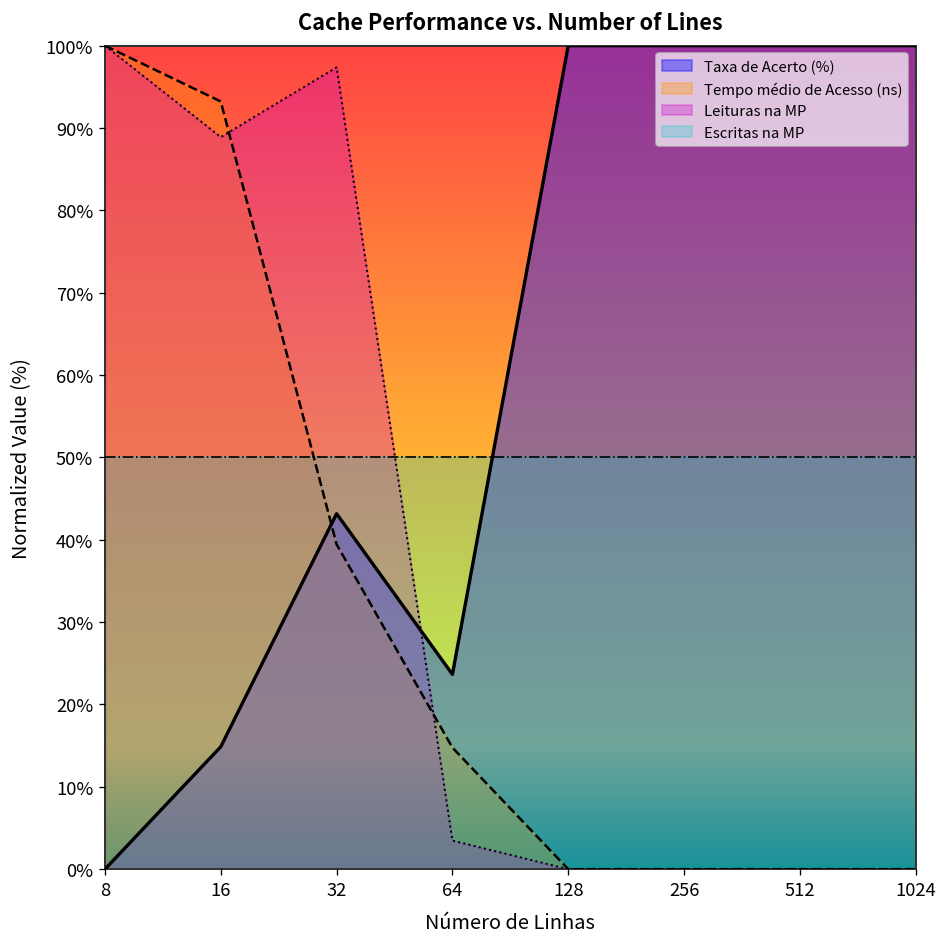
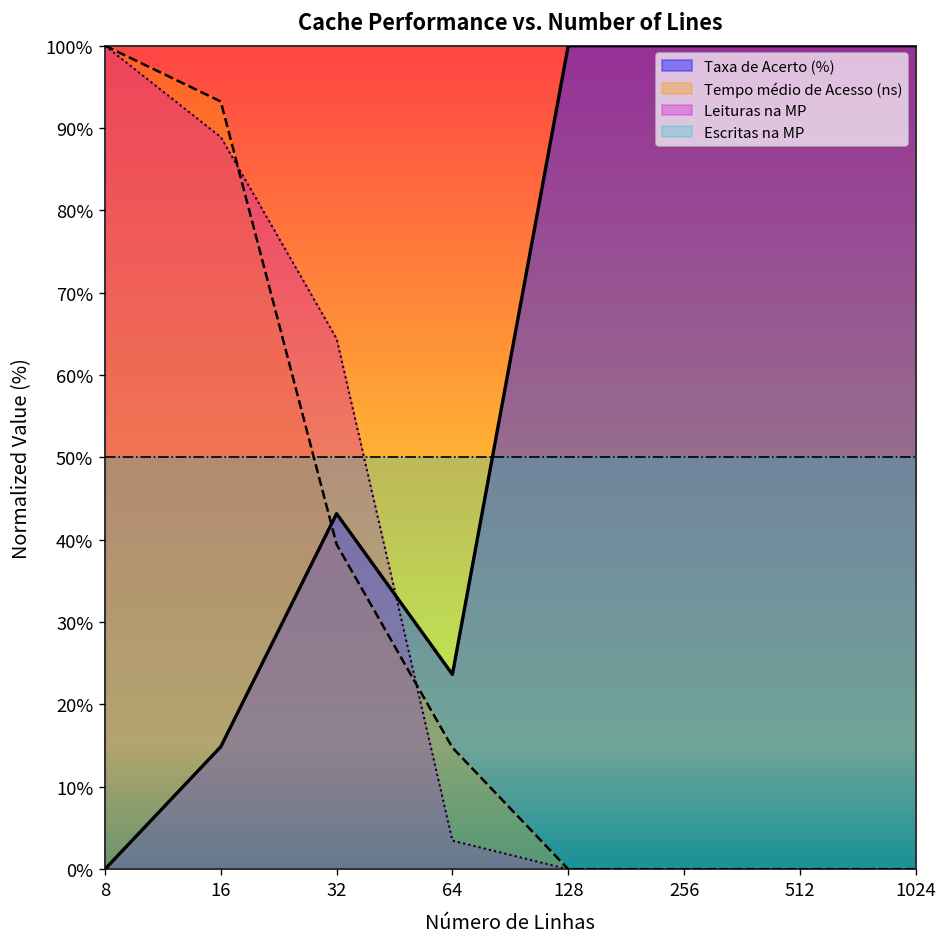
  {
    "Taxa de Acerto (%)": {
      "8": "0%",
      "16": "15%",
      "32": "43%",
      "64": "24%",
      "128": "100%",
      "256": "100%",
      "512": "100%",
      "1024": "100%"
    },
    "Tempo médio de Acesso (ns)": {
      "16": "93%",
      "32": "39%",
      "64": "15%"
    },
    "Leituras na MP": {
      "16": "89%",
-     "32": "97%",
+     "32": "64%",
      "64": "3%"
    },
    "Escritas na MP": {
      "8": "50%",
      "16": "50%",
      "32": "50%",
      "64": "50%",
      "128": "50%",
      "256": "50%",
      "512": "50%",
      "1024": "50%"
    }
  }
